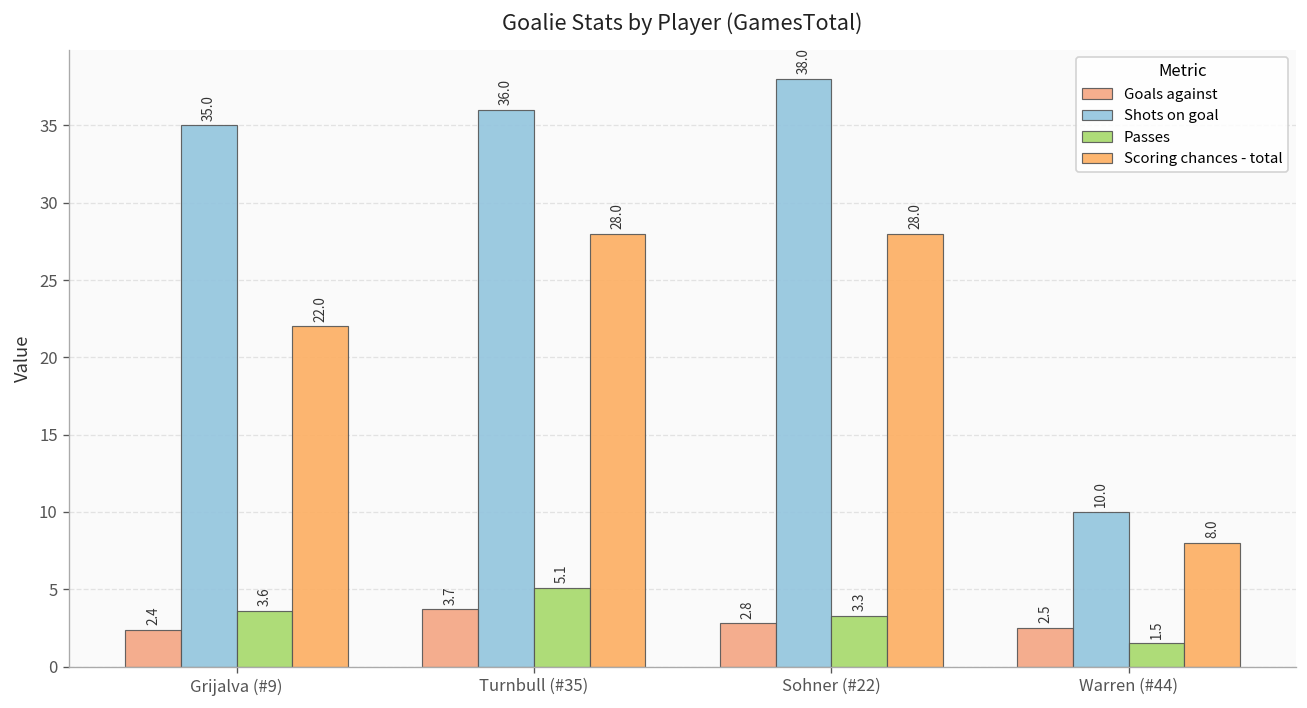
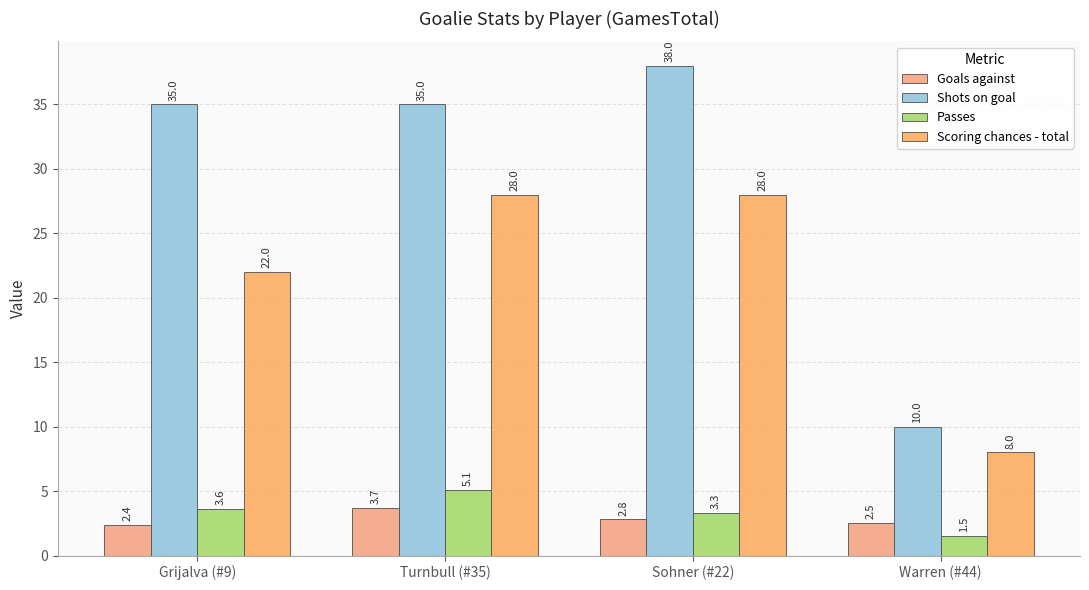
  {
    "Shots on goal": {
      "Grijalva (#9)": 35.0,
-     "Turnbull (#35)": 36.0,
+     "Turnbull (#35)": 35.0,
      "Sohner (#22)": 38.0,
      "Warren (#44)": 10.0
    },
    "Passes": {
      "Grijalva (#9)": 3.6,
      "Turnbull (#35)": 5.1,
      "Sohner (#22)": 3.3,
      "Warren (#44)": 1.5
    }
  }
